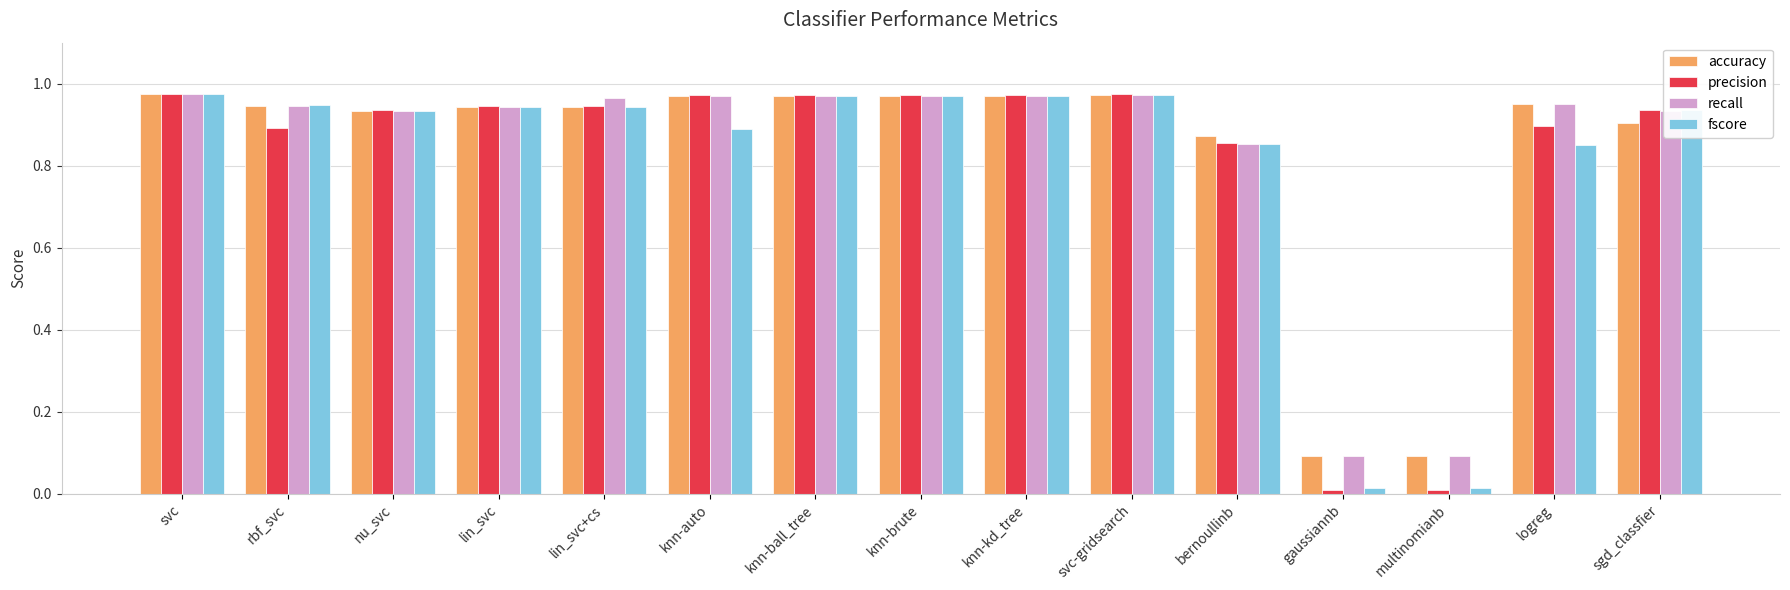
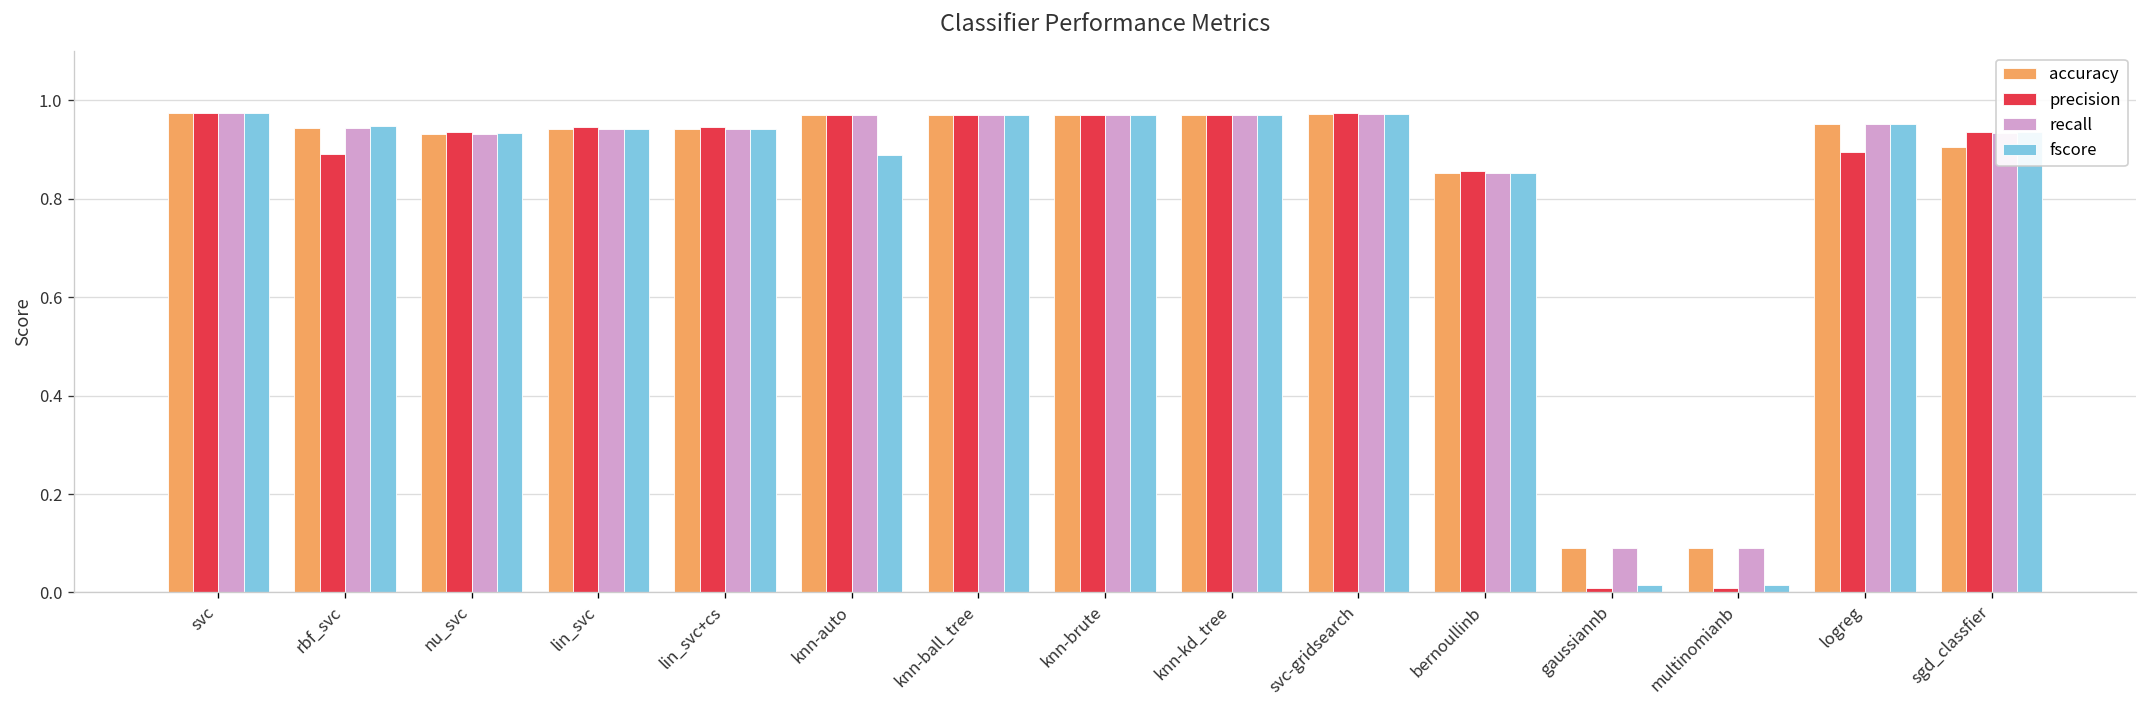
  {
    "accuracy": {
      "svc": 0.97,
      "rbf_svc": 0.94,
      "nu_svc": 0.93,
      "lin_svc": 0.94,
      "lin_svc+cs": 0.94,
      "knn-auto": 0.97,
      "knn-ball_tree": 0.97,
      "knn-brute": 0.97,
      "knn-kd_tree": 0.97,
      "svc-gridsearch": 0.97,
-     "bernoullinb": 0.87,
+     "bernoullinb": 0.85,
      "gaussiannb": 0.09,
      "multinomianb": 0.09,
      "logreg": 0.95,
      "sgd_classfier": 0.91
    },
    "precision": {
      "svc": 0.98,
      "rbf_svc": 0.89,
      "nu_svc": 0.94,
      "lin_svc": 0.95,
      "lin_svc+cs": 0.95,
      "knn-auto": 0.97,
      "knn-ball_tree": 0.97,
      "knn-brute": 0.97,
      "knn-kd_tree": 0.97,
      "svc-gridsearch": 0.97,
      "bernoullinb": 0.86,
      "gaussiannb": 0.01,
      "multinomianb": 0.01,
      "logreg": 0.90,
      "sgd_classfier": 0.94
    },
    "recall": {
      "svc": 0.97,
      "rbf_svc": 0.94,
      "nu_svc": 0.93,
      "lin_svc": 0.94,
-     "lin_svc+cs": 0.97,
+     "lin_svc+cs": 0.94,
      "knn-auto": 0.97,
      "knn-ball_tree": 0.97,
      "knn-brute": 0.97,
      "knn-kd_tree": 0.97,
      "svc-gridsearch": 0.97,
      "bernoullinb": 0.85,
      "gaussiannb": 0.09,
      "multinomianb": 0.09,
      "logreg": 0.95
    },
    "fscore": {
      "svc": 0.97,
      "rbf_svc": 0.95,
      "nu_svc": 0.93,
      "lin_svc": 0.94,
      "lin_svc+cs": 0.94,
      "knn-auto": 0.89,
      "knn-ball_tree": 0.97,
      "knn-brute": 0.97,
      "knn-kd_tree": 0.97,
      "svc-gridsearch": 0.97,
      "bernoullinb": 0.85,
      "gaussiannb": 0.02,
      "multinomianb": 0.02,
-     "logreg": 0.85
+     "logreg": 0.95
    }
  }
